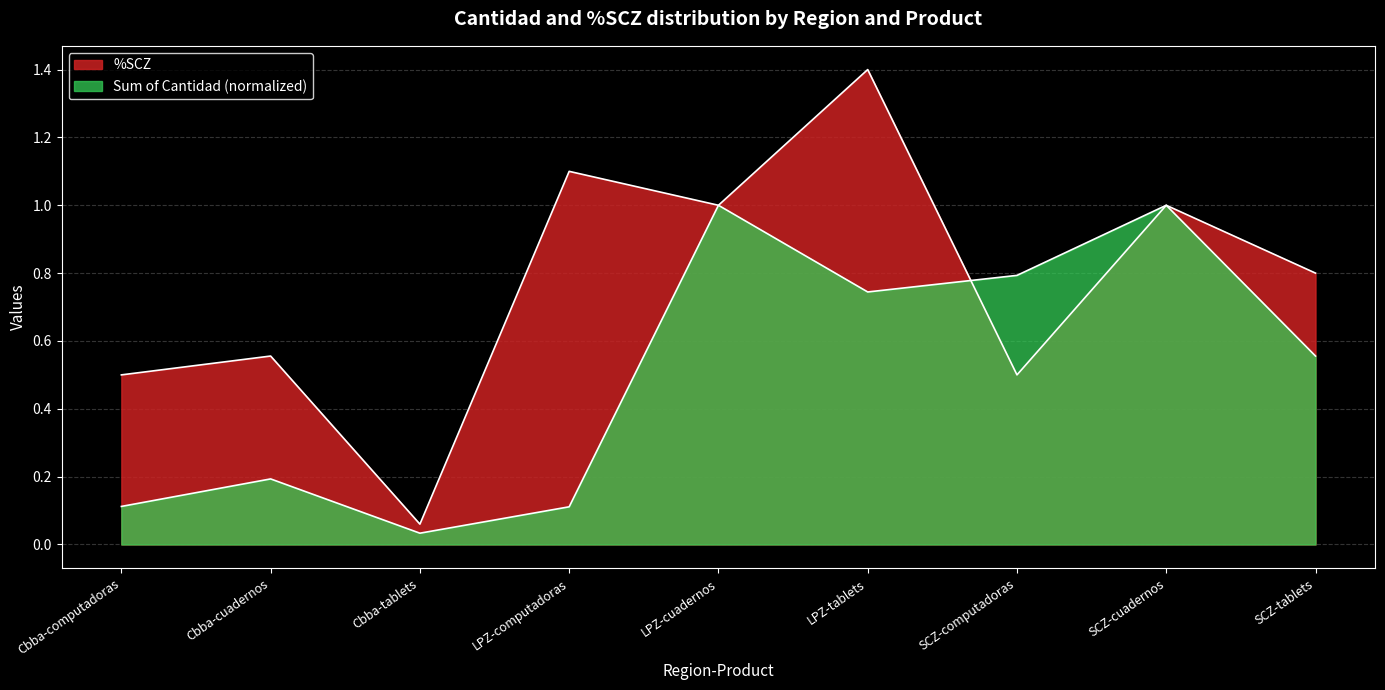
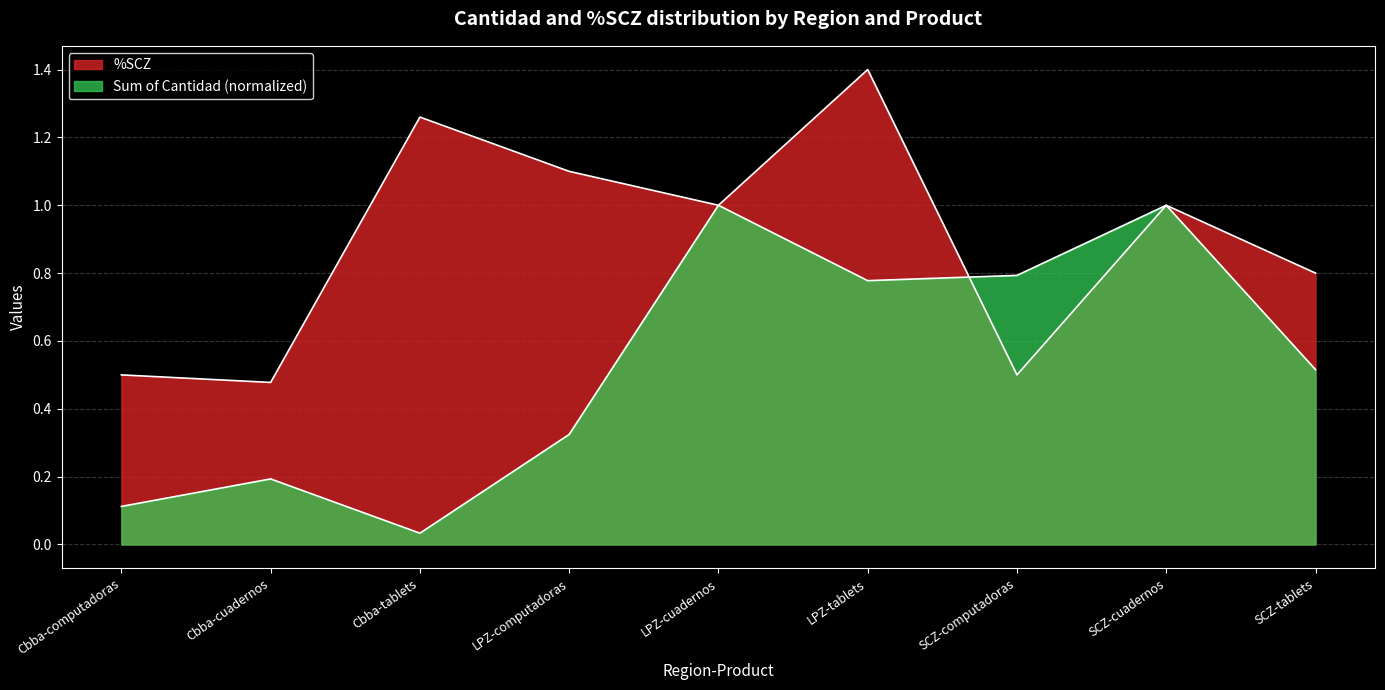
  {
    "%SCZ": {
      "Cbba-computadoras": 0.50,
-     "Cbba-cuadernos": 0.56,
-     "Cbba-tablets": 0.06,
+     "Cbba-cuadernos": 0.48,
+     "Cbba-tablets": 1.26,
      "LPZ-computadoras": 1.10,
      "LPZ-tablets": 1.40,
      "SCZ-computadoras": 0.50,
      "SCZ-tablets": 0.80
    },
    "Sum of Cantidad (normalized)": {
      "Cbba-computadoras": 0.11,
      "Cbba-cuadernos": 0.19,
      "Cbba-tablets": 0.03,
-     "LPZ-computadoras": 0.11,
-     "LPZ-tablets": 0.74,
+     "LPZ-computadoras": 0.32,
+     "LPZ-tablets": 0.78,
      "SCZ-computadoras": 0.79,
-     "SCZ-tablets": 0.56
+     "SCZ-tablets": 0.52
    }
  }
